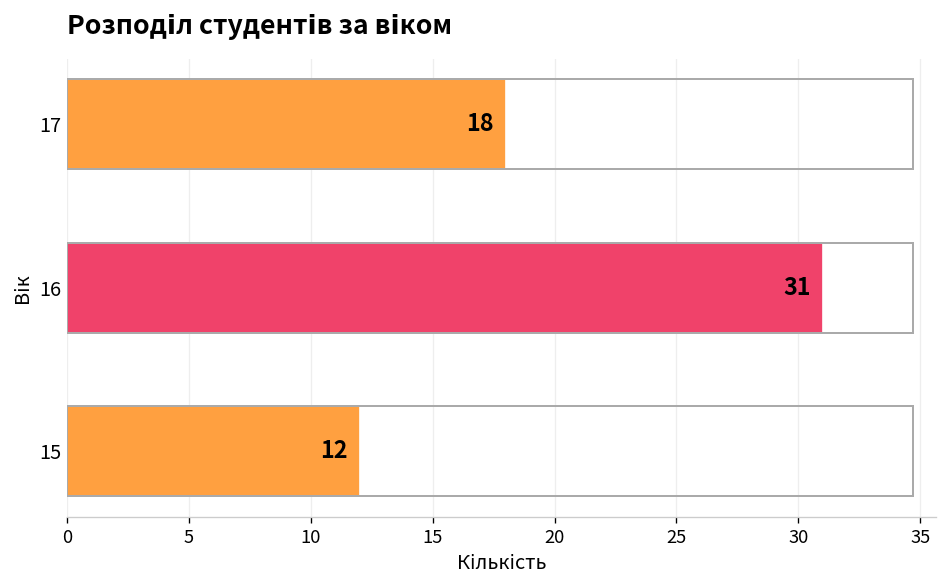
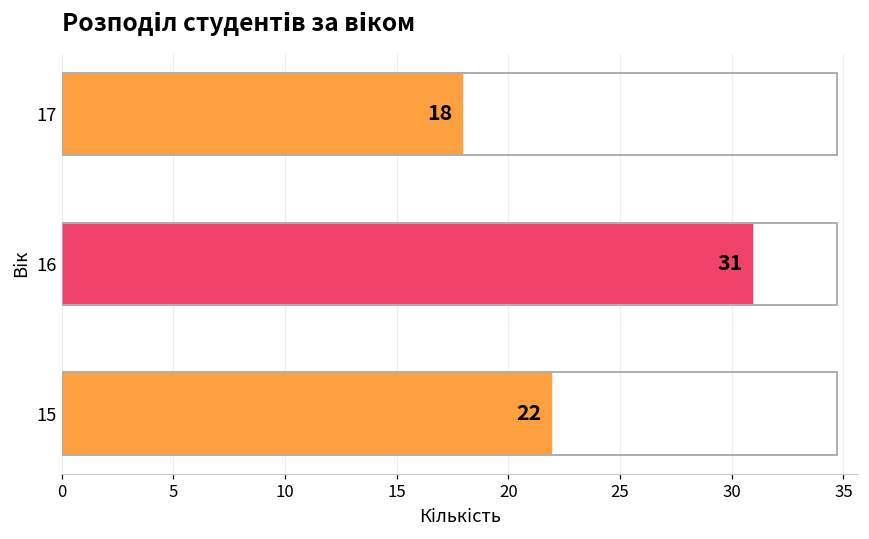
  {
    "17": 18,
    "16": 31,
-   "15": 12
+   "15": 22
  }
